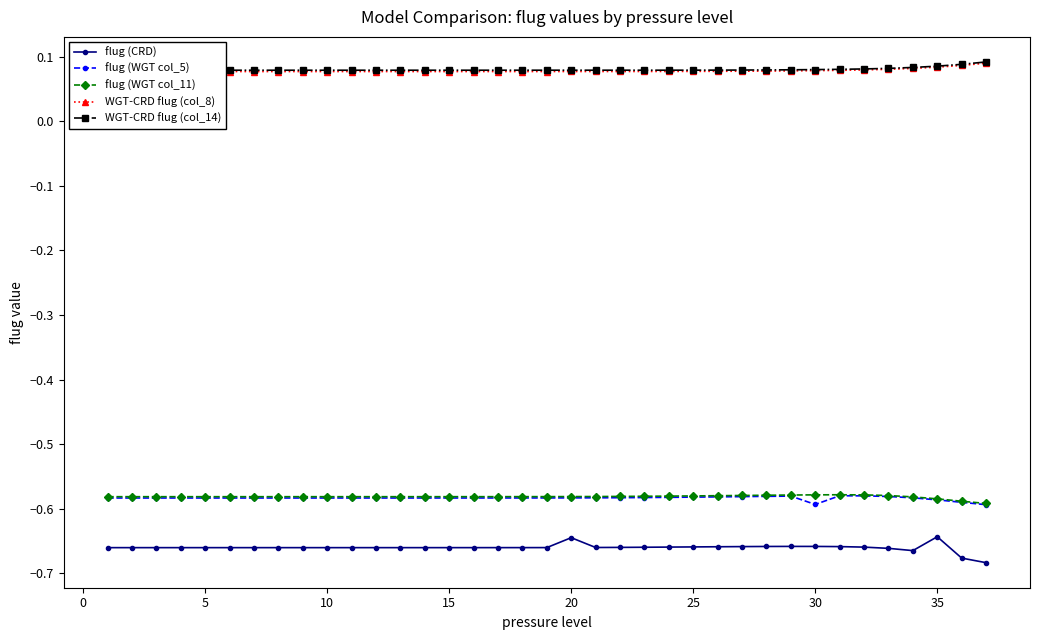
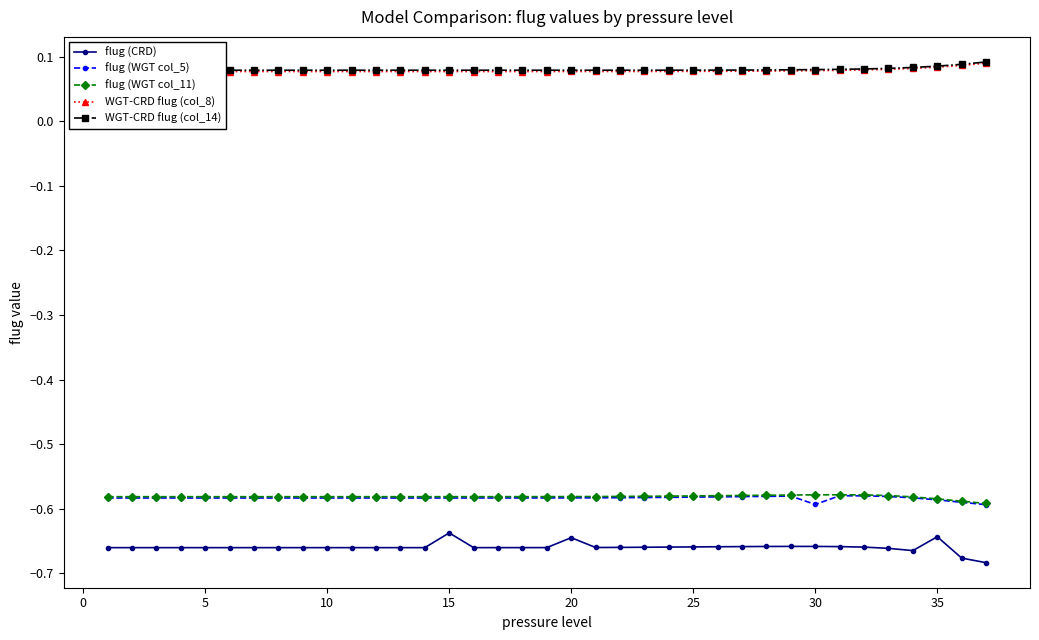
  {
    "flug (CRD)": {
      "5": -0.66,
      "10": -0.66,
-     "15": -0.66,
+     "15": -0.64,
      "20": -0.64,
      "25": -0.66,
      "30": -0.66,
      "35": -0.64
    },
    "flug (WGT col_5)": {
      "30": -0.59
    },
    "flug (WGT col_11)": {
      "30": -0.58
    }
  }
